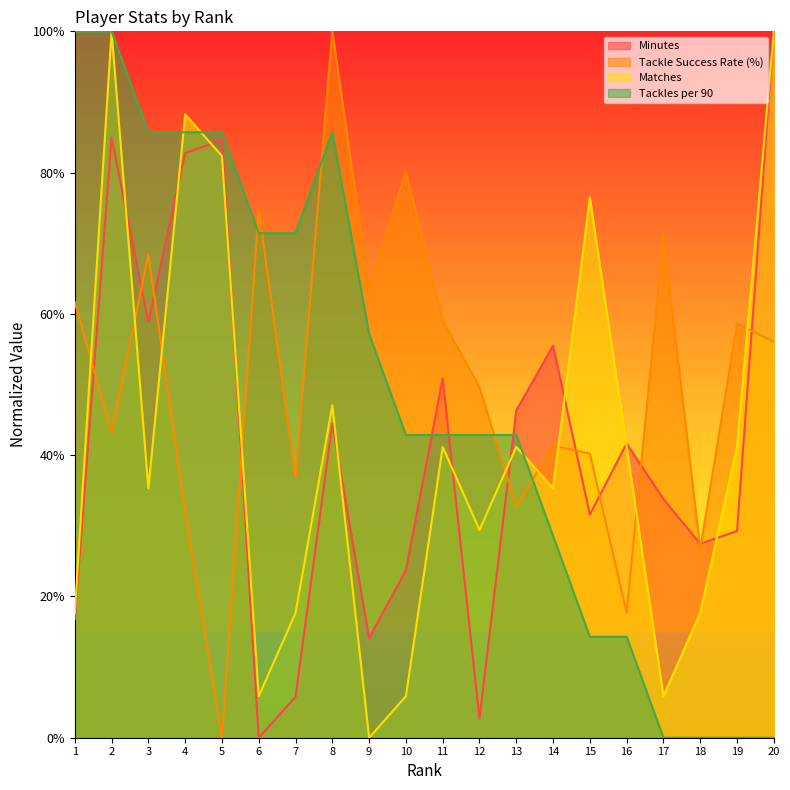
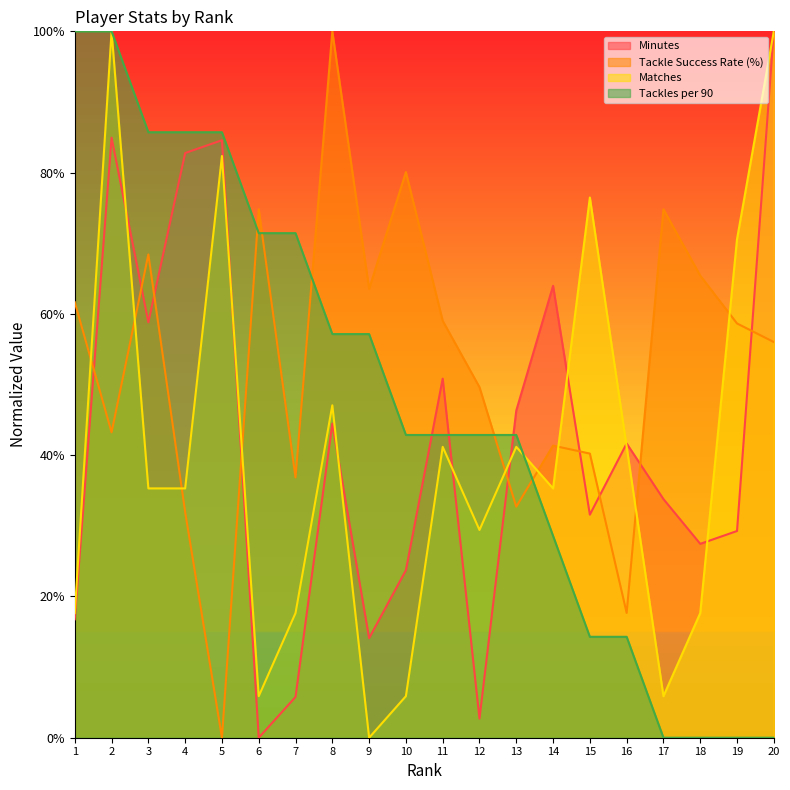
  {
    "Minutes": {
      "1": "17%",
      "2": "85%",
      "3": "59%",
      "4": "83%",
      "5": "85%",
      "6": "0%",
      "7": "6%",
      "8": "44%",
      "9": "14%",
      "10": "24%",
      "11": "51%",
      "12": "3%",
      "13": "46%",
-     "14": "56%",
+     "14": "64%",
      "15": "32%",
      "16": "42%",
      "17": "34%",
      "18": "27%",
      "19": "29%"
    },
    "Tackle Success Rate (%)": {
      "1": "62%",
      "2": "43%",
      "3": "68%",
      "4": "32%",
      "5": "0%",
      "6": "75%",
      "7": "37%",
      "8": "100%",
      "9": "64%",
      "10": "80%",
      "11": "59%",
      "12": "50%",
      "13": "33%",
      "14": "41%",
      "15": "40%",
      "16": "18%",
-     "17": "71%",
-     "18": "27%",
+     "17": "75%",
+     "18": "65%",
      "19": "59%",
      "20": "56%"
    },
    "Matches": {
      "1": "18%",
      "3": "35%",
-     "4": "88%",
+     "4": "35%",
      "5": "82%",
      "6": "6%",
      "7": "18%",
      "8": "47%",
      "9": "0%",
      "10": "6%",
      "11": "41%",
      "12": "29%",
      "13": "41%",
      "14": "35%",
      "15": "76%",
      "16": "41%",
      "17": "6%",
      "18": "18%",
-     "19": "41%"
+     "19": "71%"
    },
    "Tackles per 90": {
      "1": "100%",
      "3": "86%",
      "4": "86%",
      "5": "86%",
      "6": "71%",
      "7": "71%",
-     "8": "86%",
+     "8": "57%",
      "9": "57%",
      "10": "43%",
      "11": "43%",
      "12": "43%",
      "13": "43%",
      "14": "29%",
      "15": "14%",
      "16": "14%",
      "17": "0%",
      "18": "0%",
      "19": "0%",
      "20": "0%"
    }
  }
